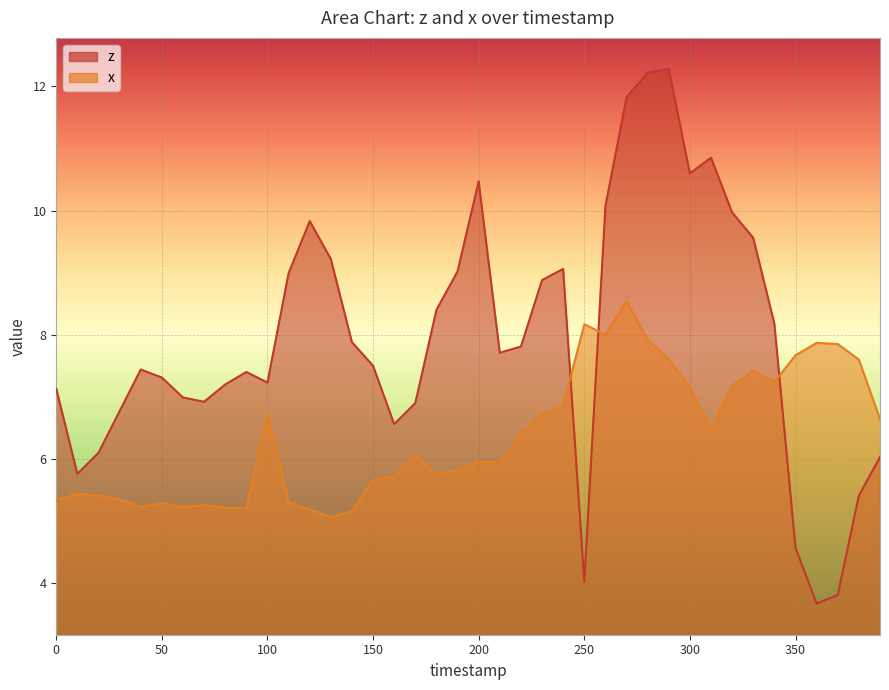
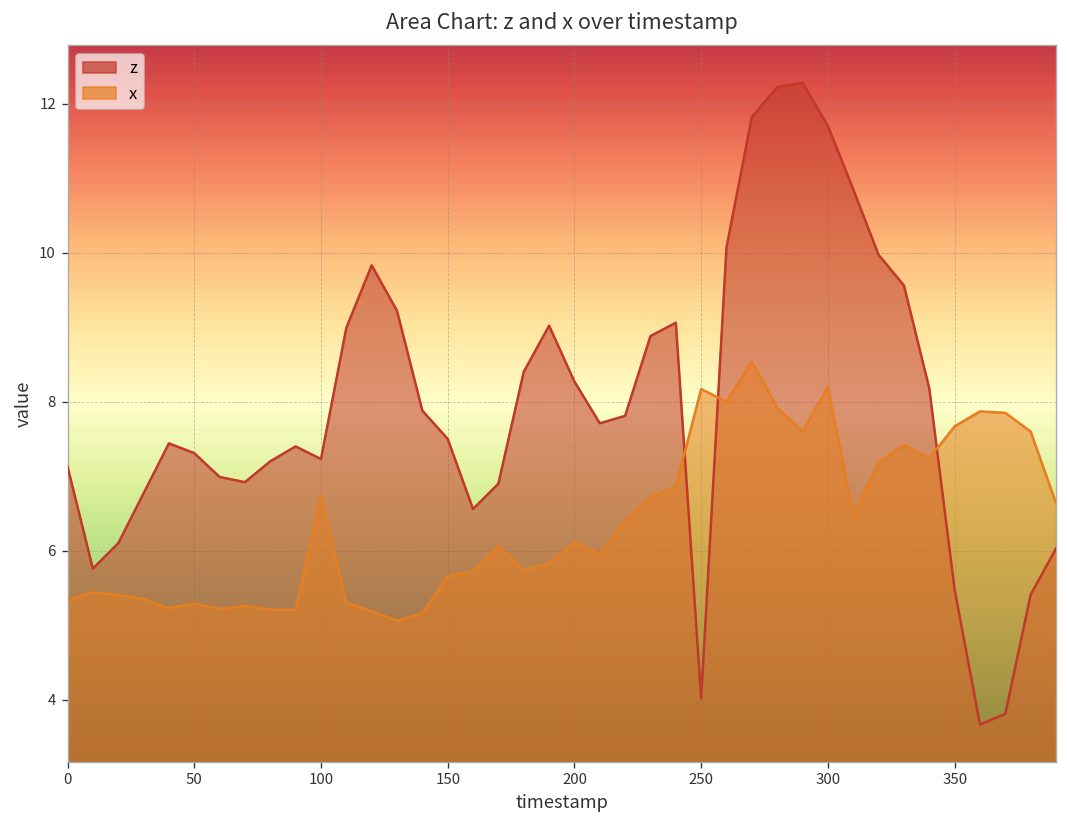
  {
    "z": {
      "0": 7.1,
      "50": 7.3,
      "100": 7.2,
      "150": 7.5,
-     "200": 10.5,
+     "200": 8.3,
      "250": 4.0,
-     "300": 10.6,
-     "350": 4.6
+     "300": 11.7,
+     "350": 5.5
    },
    "x": {
      "0": 5.3,
      "50": 5.3,
      "100": 6.7,
      "150": 5.7,
-     "200": 6.0,
+     "200": 6.1,
      "250": 8.2,
-     "300": 7.2,
+     "300": 8.2,
      "350": 7.7
    }
  }
